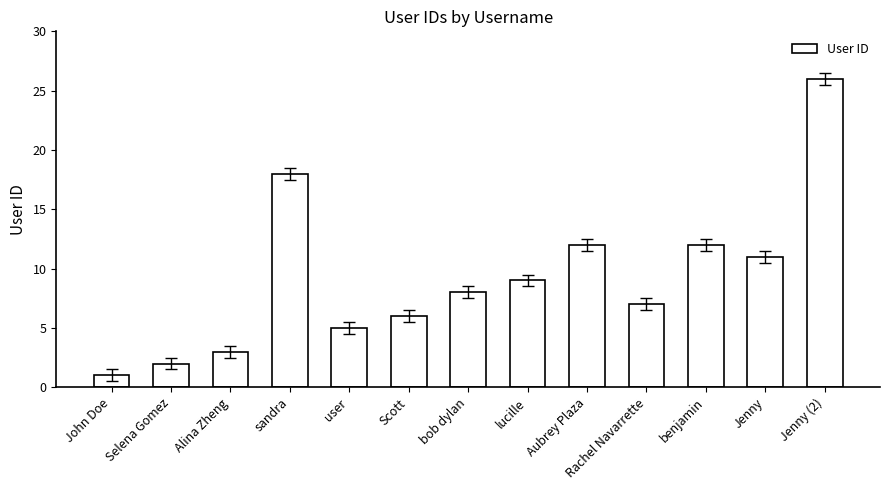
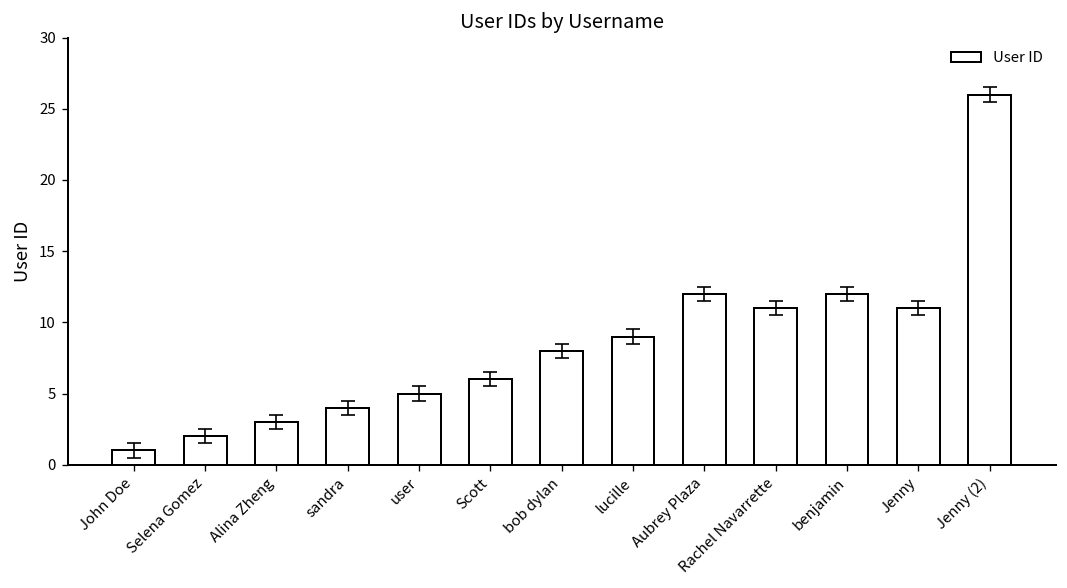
  {
    "User ID": {
      "John Doe": 1,
      "Selena Gomez": 2,
      "Alina Zheng": 3,
-     "sandra": 18,
+     "sandra": 4,
      "user": 5,
      "Scott": 6,
      "bob dylan": 8,
      "lucille": 9,
      "Aubrey Plaza": 12,
-     "Rachel Navarrette": 7,
+     "Rachel Navarrette": 11,
      "benjamin": 12,
      "Jenny": 11,
      "Jenny (2)": 26
    }
  }
